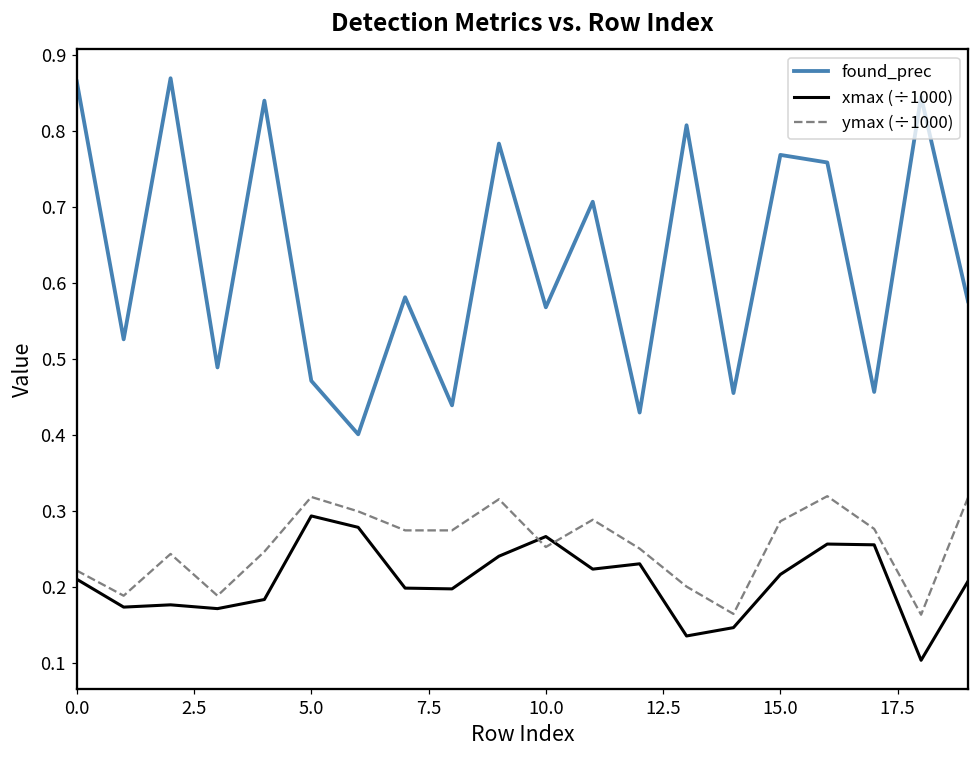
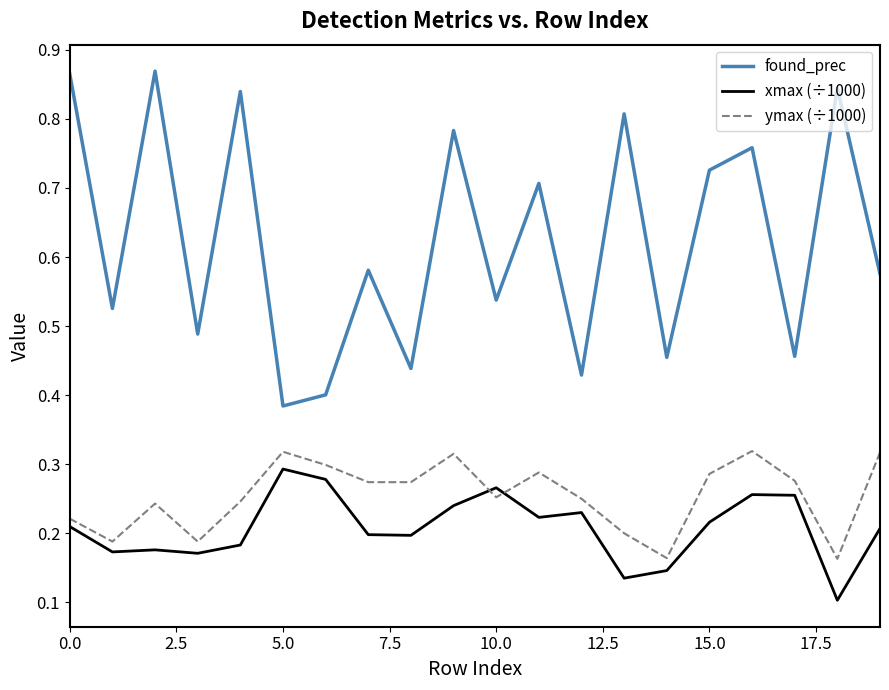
  {
    "found_prec": {
      "0.0": 0.86,
-     "5.0": 0.47,
-     "10.0": 0.57,
-     "15.0": 0.77
+     "5.0": 0.38,
+     "10.0": 0.54,
+     "15.0": 0.73
    },
    "xmax (÷1000)": {
      "0.0": 0.21,
      "5.0": 0.29,
      "10.0": 0.27,
      "15.0": 0.22
    },
    "ymax (÷1000)": {
      "0.0": 0.22,
      "5.0": 0.32,
      "10.0": 0.25,
      "15.0": 0.29
    }
  }
